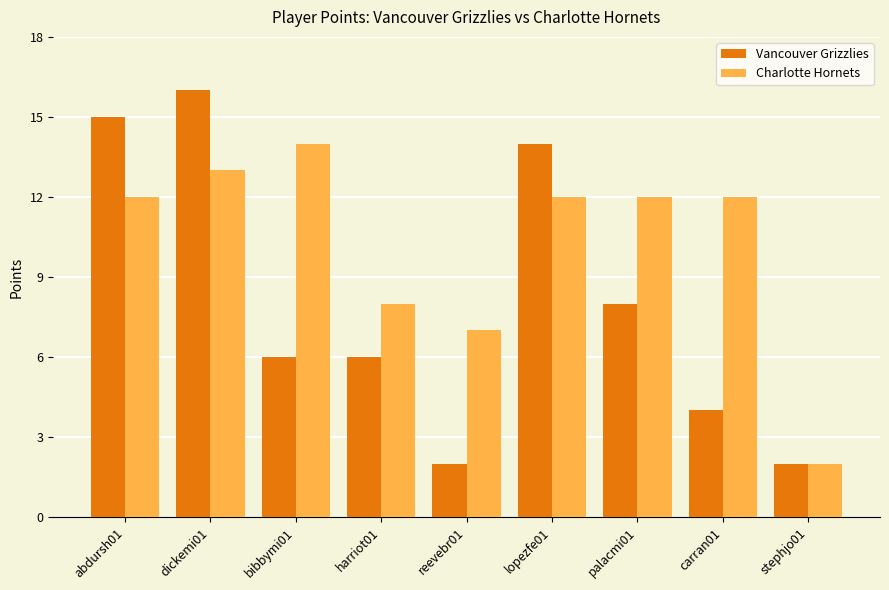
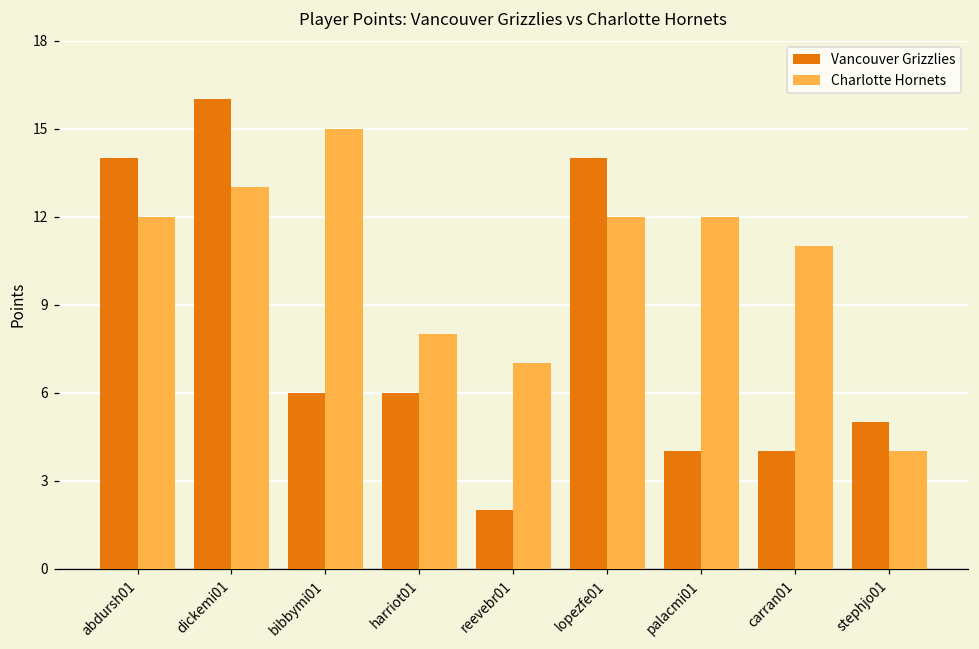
  {
    "Vancouver Grizzlies": {
-     "abdursh01": 15,
+     "abdursh01": 14,
      "dickemi01": 16,
      "bibbymi01": 6,
      "harriot01": 6,
      "reevebr01": 2,
      "lopezfe01": 14,
-     "palacmi01": 8,
+     "palacmi01": 4,
      "carran01": 4,
-     "stephjo01": 2
+     "stephjo01": 5
    },
    "Charlotte Hornets": {
      "abdursh01": 12,
      "dickemi01": 13,
-     "bibbymi01": 14,
+     "bibbymi01": 15,
      "harriot01": 8,
      "reevebr01": 7,
      "lopezfe01": 12,
      "palacmi01": 12,
-     "carran01": 12,
-     "stephjo01": 2
+     "carran01": 11,
+     "stephjo01": 4
    }
  }
